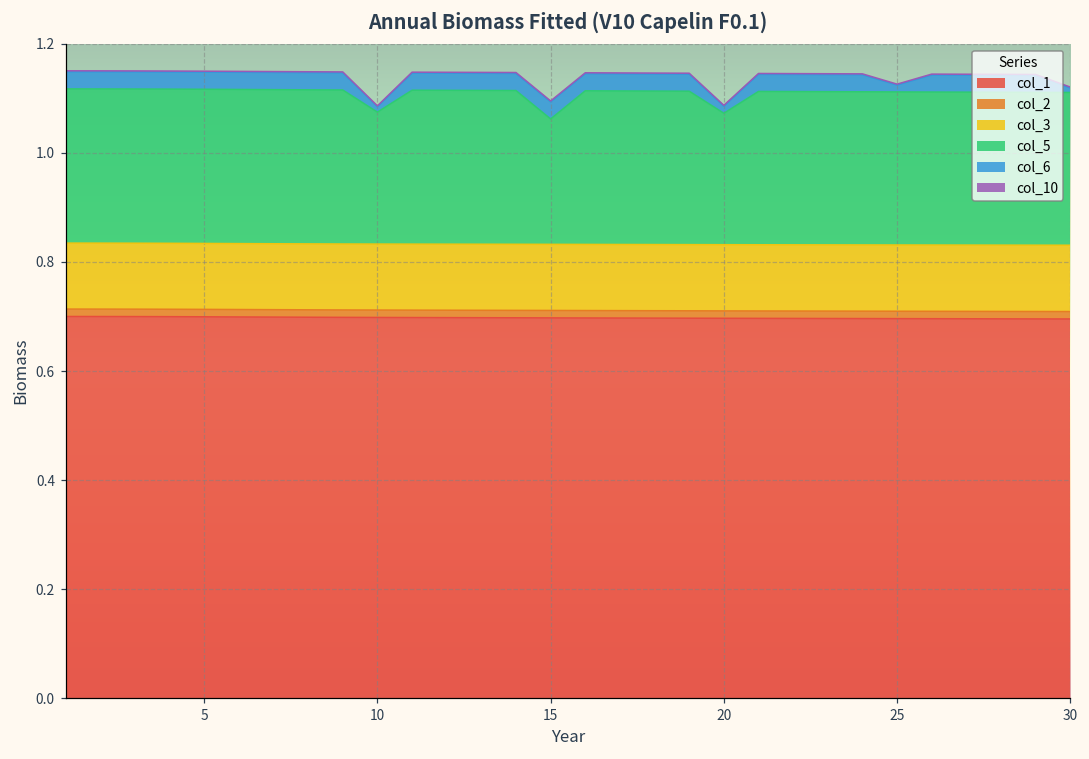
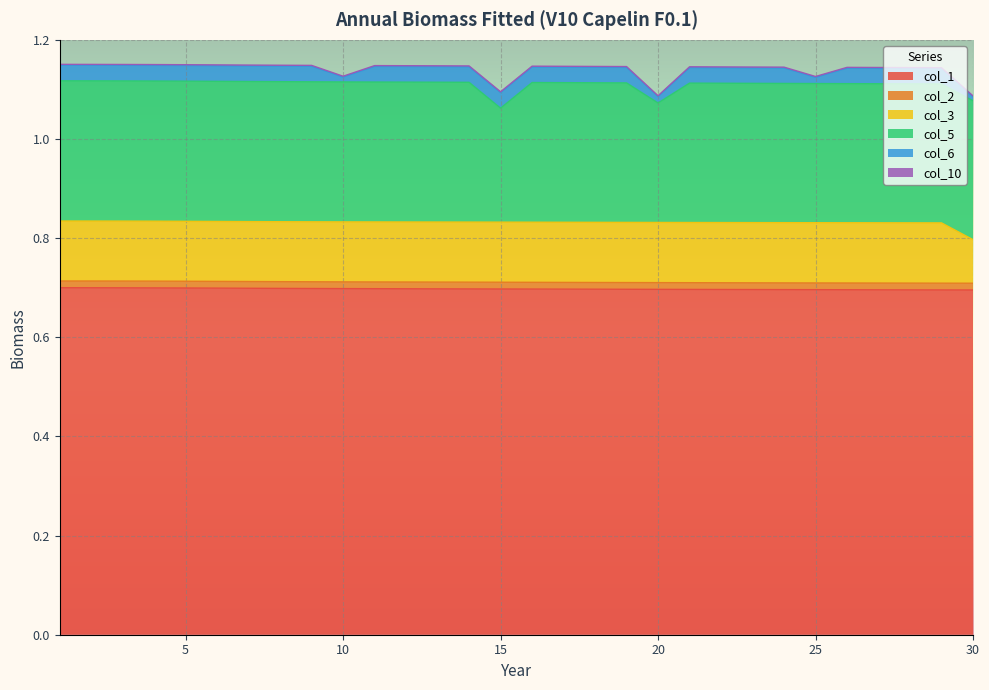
  {
    "col_3": {
      "5": 0.12,
      "10": 0.12,
      "15": 0.12,
      "20": 0.12,
      "25": 0.12,
-     "30": 0.12
+     "30": 0.09
    },
    "col_5": {
      "5": 0.28,
-     "10": 0.24,
+     "10": 0.28,
      "15": 0.23,
      "20": 0.24,
      "25": 0.28,
      "30": 0.28
    }
  }
